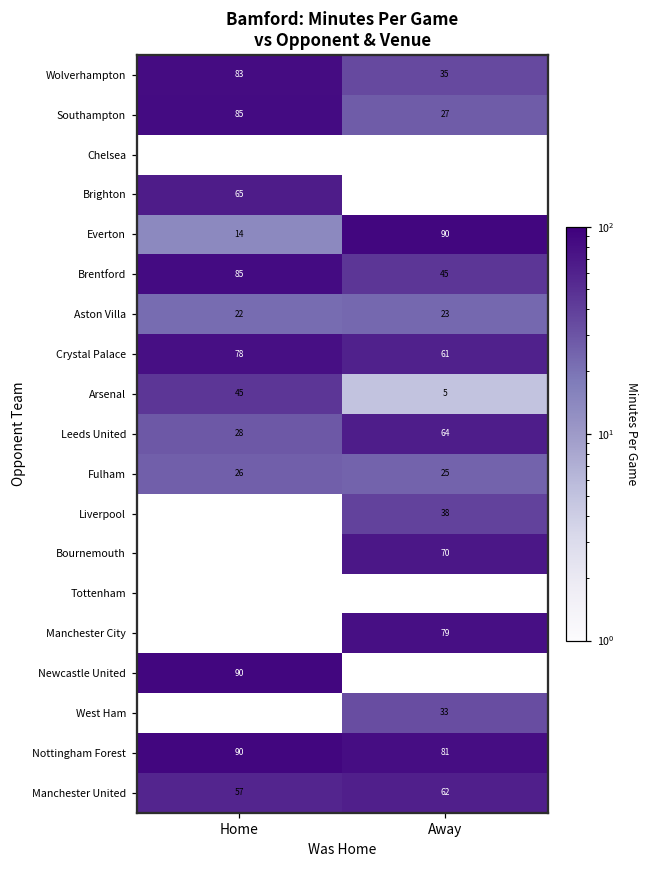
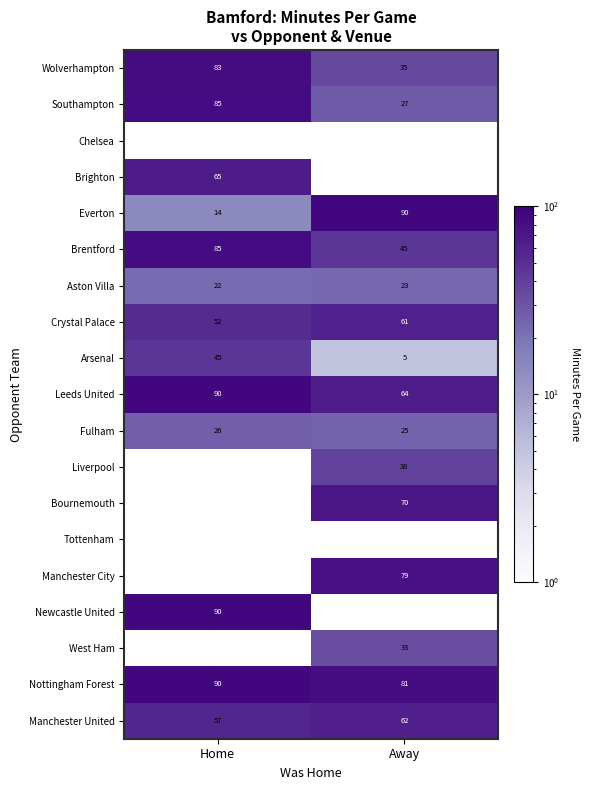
  {
    "Wolverhampton": {
      "Home": 83,
      "Away": 35
    },
    "Southampton": {
      "Home": 85,
      "Away": 27
    },
    "Brighton": {
      "Home": 65
    },
    "Everton": {
      "Home": 14,
      "Away": 90
    },
    "Brentford": {
      "Home": 85,
      "Away": 45
    },
    "Aston Villa": {
      "Home": 22,
      "Away": 23
    },
    "Crystal Palace": {
-     "Home": 78,
+     "Home": 52,
      "Away": 61
    },
    "Arsenal": {
      "Home": 45,
      "Away": 5
    },
    "Leeds United": {
-     "Home": 28,
+     "Home": 90,
      "Away": 64
    },
    "Fulham": {
      "Home": 26,
      "Away": 25
    },
    "Liverpool": {
      "Away": 38
    },
    "Bournemouth": {
      "Away": 70
    },
    "Manchester City": {
      "Away": 79
    },
    "Newcastle United": {
      "Home": 90
    },
    "West Ham": {
      "Away": 33
    },
    "Nottingham Forest": {
      "Home": 90,
      "Away": 81
    },
    "Manchester United": {
      "Home": 57,
      "Away": 62
    }
  }
